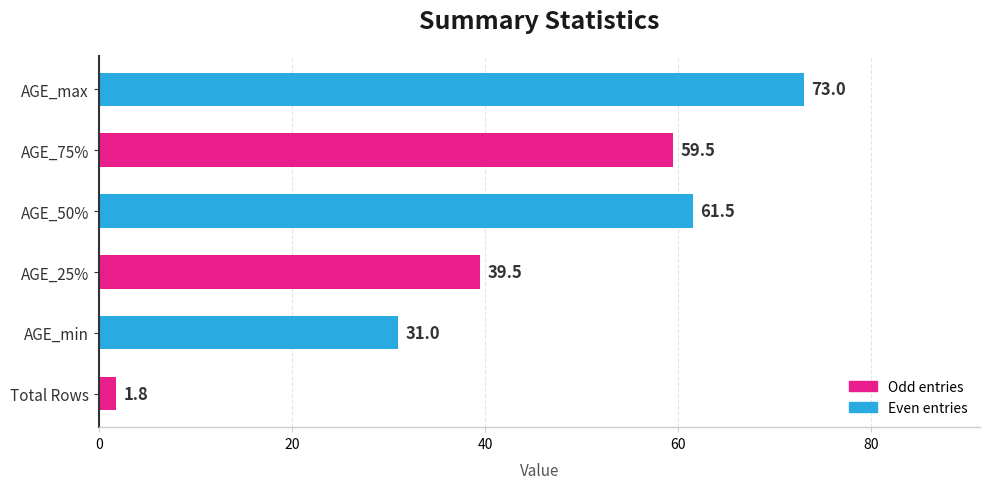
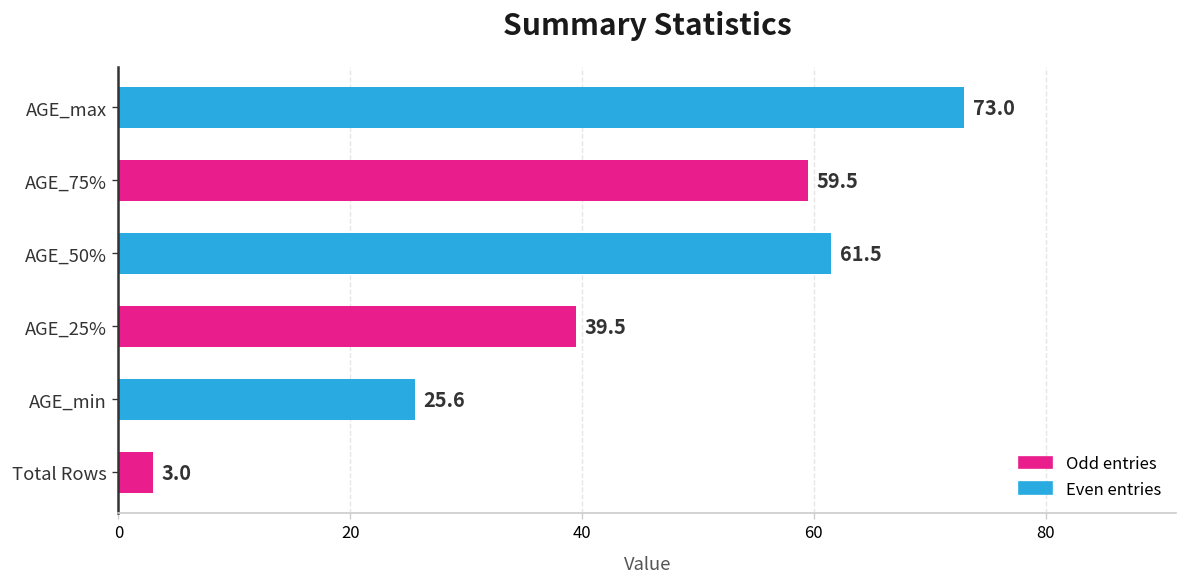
  {
    "AGE_max": 73.0,
    "AGE_75%": 59.5,
    "AGE_50%": 61.5,
    "AGE_25%": 39.5,
-   "AGE_min": 31.0,
-   "Total Rows": 1.8
+   "AGE_min": 25.6,
+   "Total Rows": 3.0
  }
